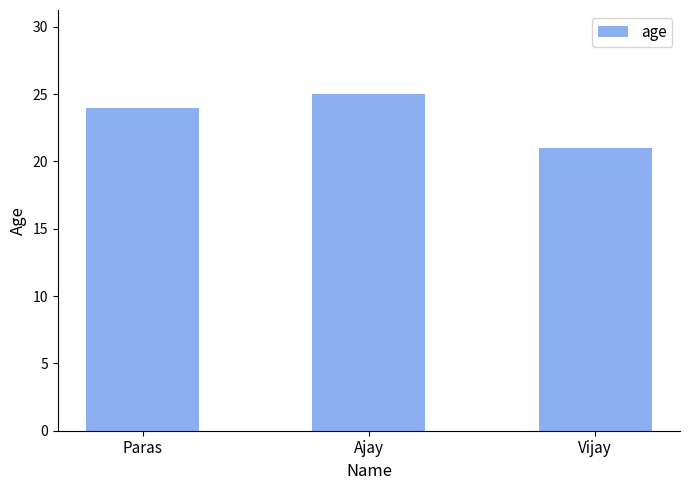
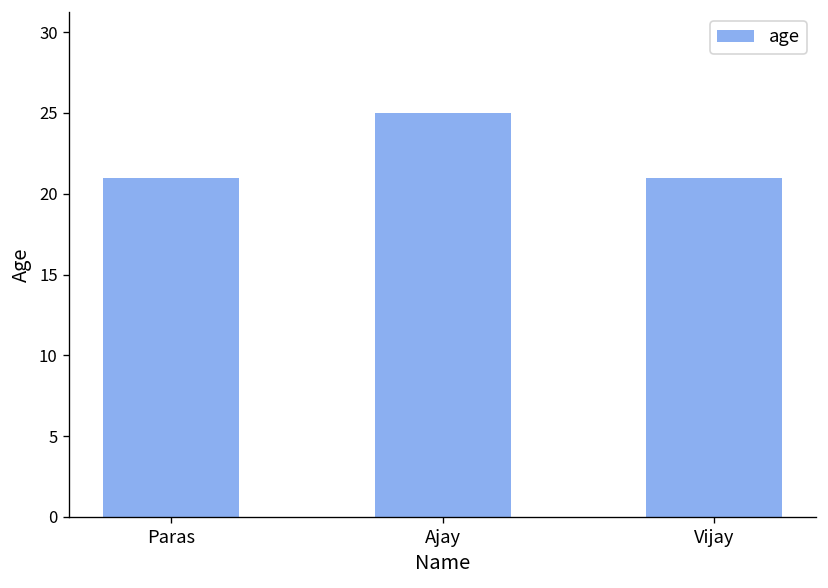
  {
-   "Paras": 24,
+   "Paras": 21,
    "Ajay": 25,
    "Vijay": 21
  }
